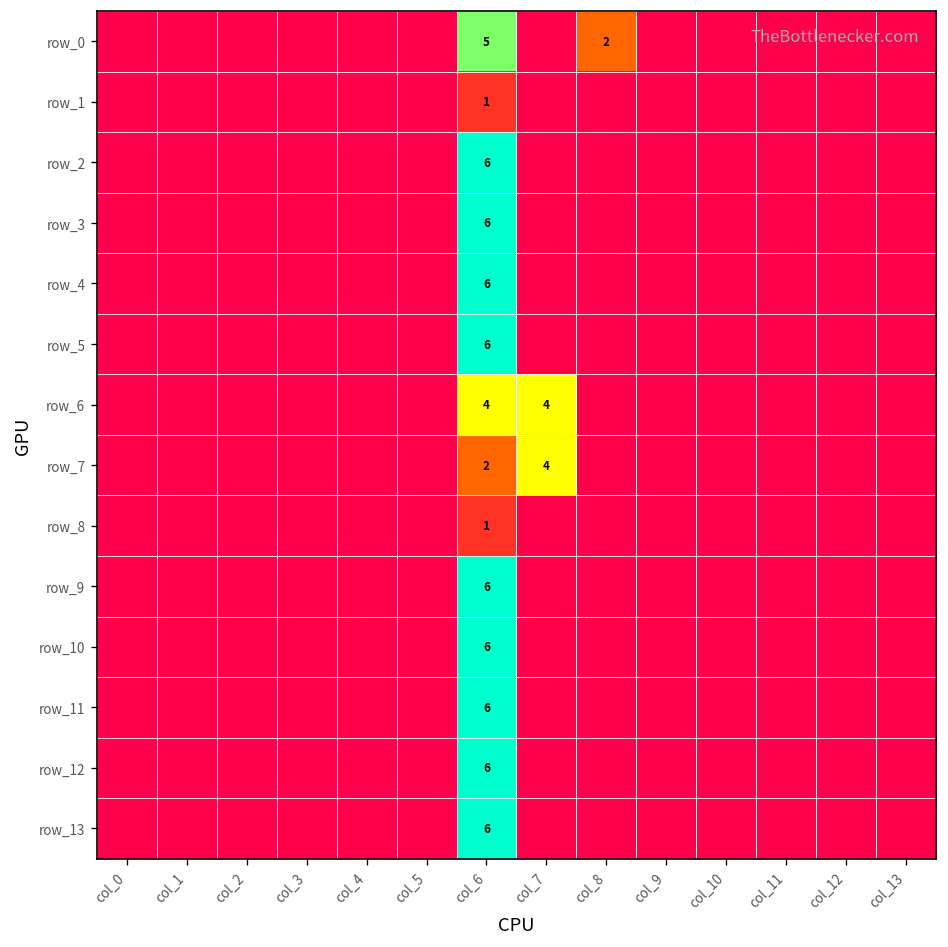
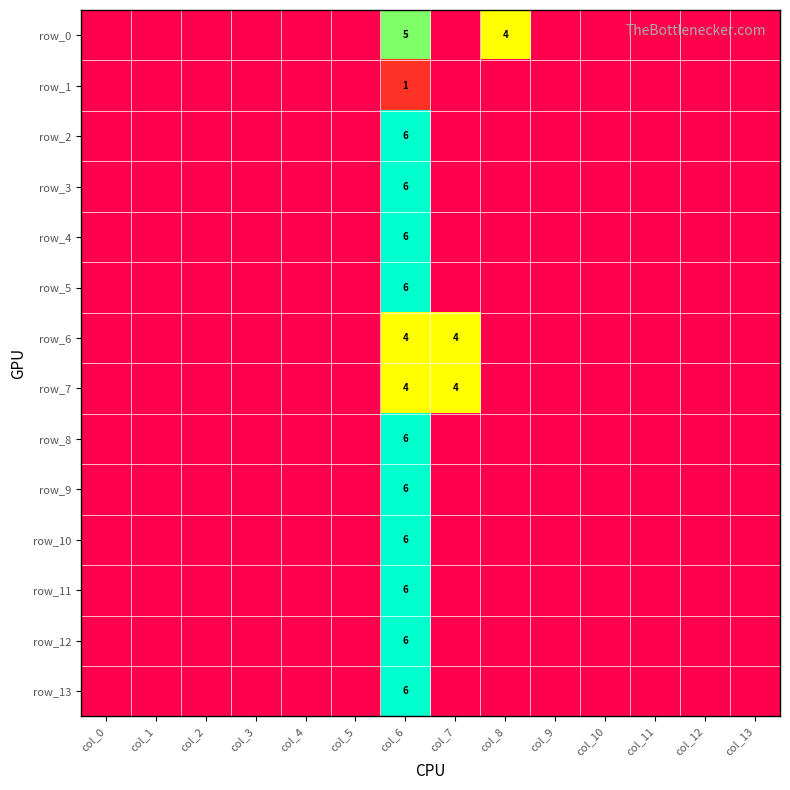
  {
    "row_0": {
      "col_6": 5,
-     "col_8": 2
+     "col_8": 4
    },
    "row_1": {
      "col_6": 1
    },
    "row_2": {
      "col_6": 6
    },
    "row_3": {
      "col_6": 6
    },
    "row_4": {
      "col_6": 6
    },
    "row_5": {
      "col_6": 6
    },
    "row_6": {
      "col_6": 4,
      "col_7": 4
    },
    "row_7": {
-     "col_6": 2,
+     "col_6": 4,
      "col_7": 4
    },
    "row_8": {
-     "col_6": 1
+     "col_6": 6
    },
    "row_9": {
      "col_6": 6
    },
    "row_10": {
      "col_6": 6
    },
    "row_11": {
      "col_6": 6
    },
    "row_12": {
      "col_6": 6
    },
    "row_13": {
      "col_6": 6
    }
  }
